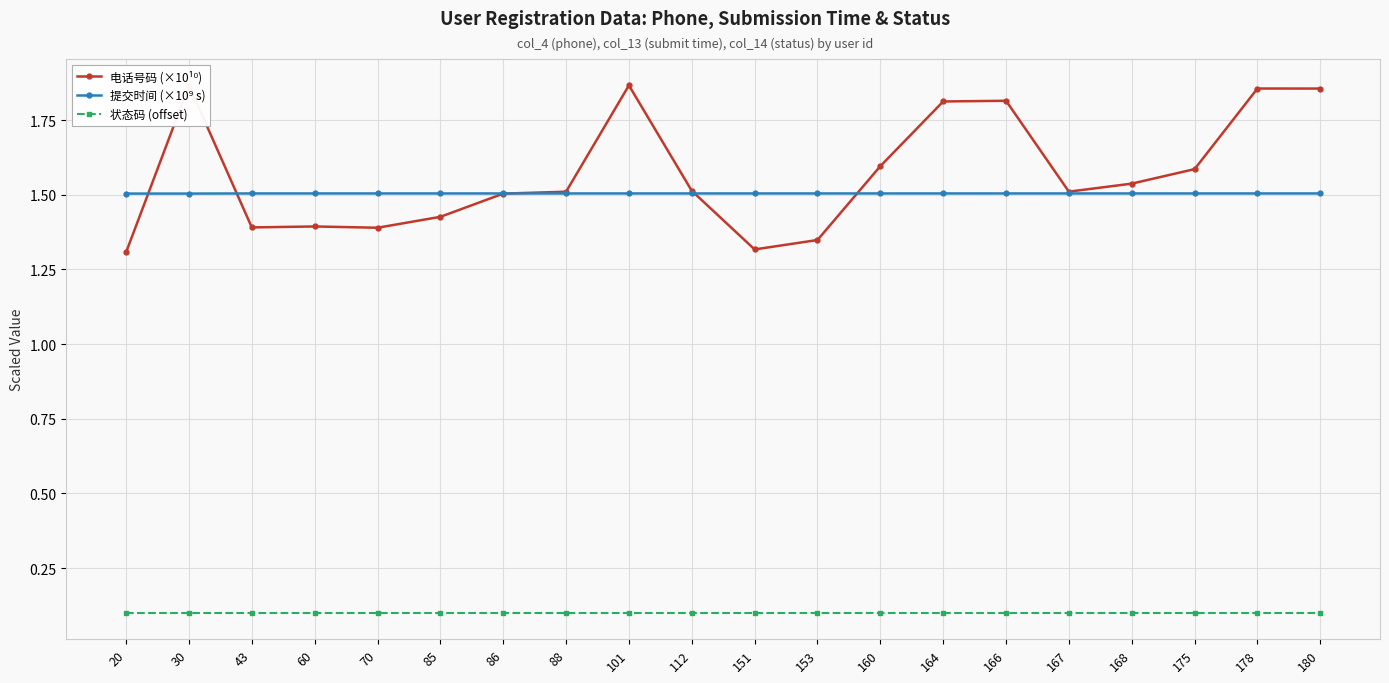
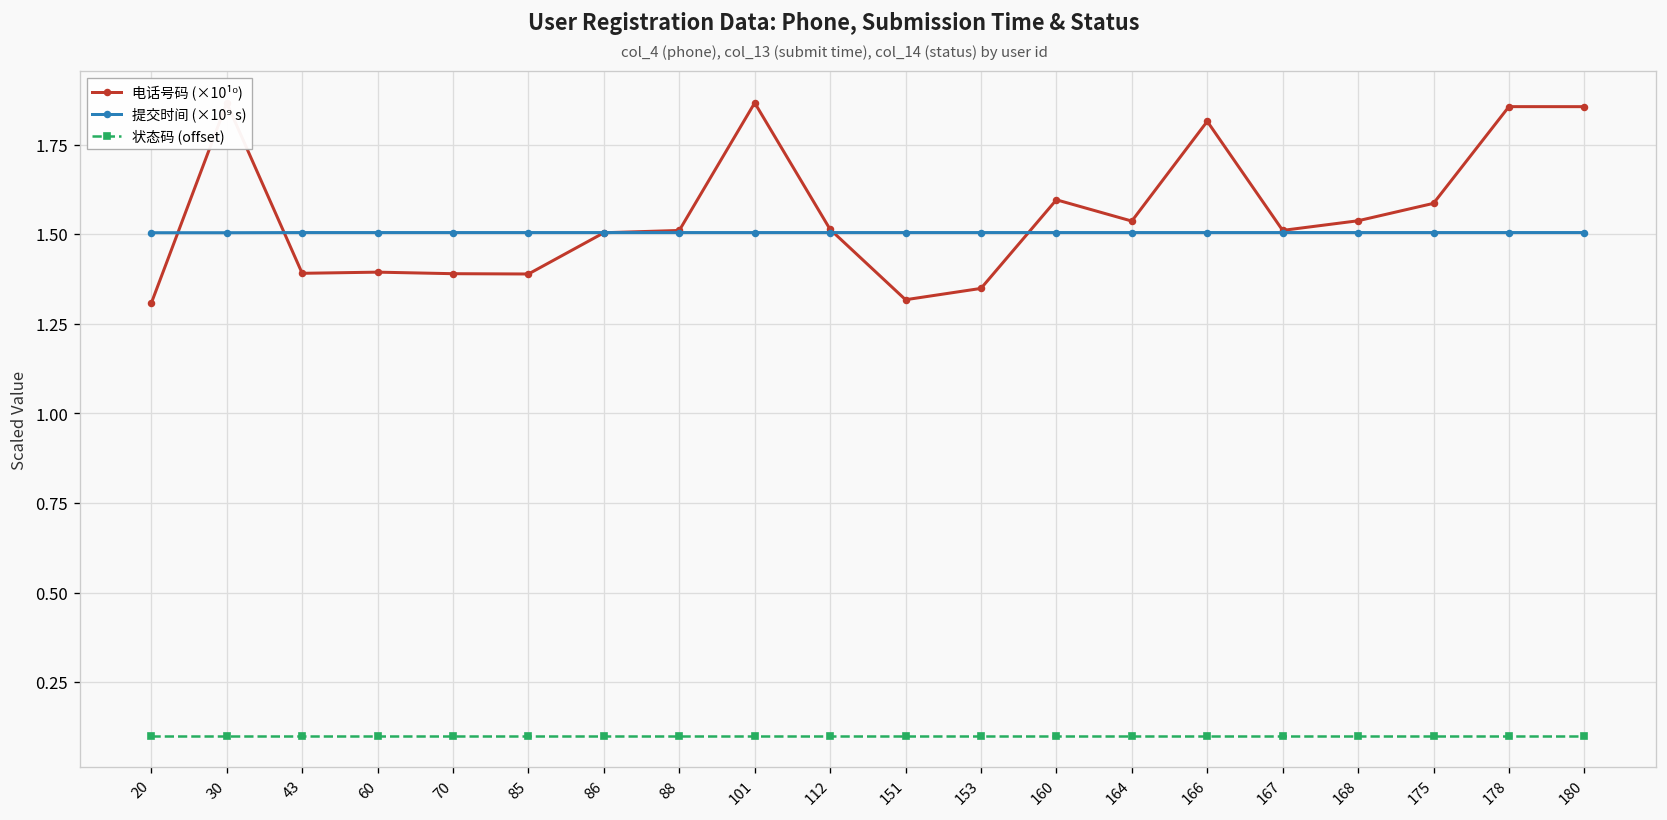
  {
    "电话号码 (×10¹⁰)": {
      "20": 1.31,
      "43": 1.39,
      "60": 1.39,
      "70": 1.39,
-     "85": 1.43,
+     "85": 1.39,
      "101": 1.87,
      "112": 1.51,
      "151": 1.32,
      "153": 1.35,
      "160": 1.60,
-     "164": 1.81,
+     "164": 1.54,
      "166": 1.81,
      "168": 1.54,
      "175": 1.59,
      "178": 1.86,
      "180": 1.86
    },
    "提交时间 (×10⁹ s)": {
      "20": 1.50,
      "30": 1.50,
      "43": 1.50,
      "60": 1.50,
      "70": 1.50,
      "85": 1.50,
      "101": 1.50,
      "112": 1.50,
      "151": 1.50,
      "153": 1.50,
      "160": 1.50,
      "164": 1.50,
      "166": 1.50,
      "168": 1.50,
      "175": 1.50,
      "178": 1.50,
      "180": 1.50
    },
    "状态码 (offset)": {
      "20": 0.10,
      "30": 0.10,
      "43": 0.10,
      "60": 0.10,
      "70": 0.10,
      "85": 0.10,
      "86": 0.10,
      "88": 0.10,
      "101": 0.10,
      "112": 0.10,
      "151": 0.10,
      "153": 0.10,
      "160": 0.10,
      "164": 0.10,
      "166": 0.10,
      "167": 0.10,
      "168": 0.10,
      "175": 0.10,
      "178": 0.10,
      "180": 0.10
    }
  }
